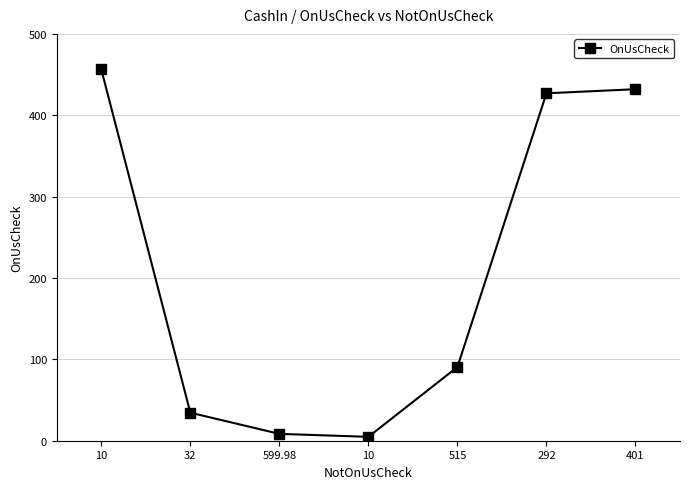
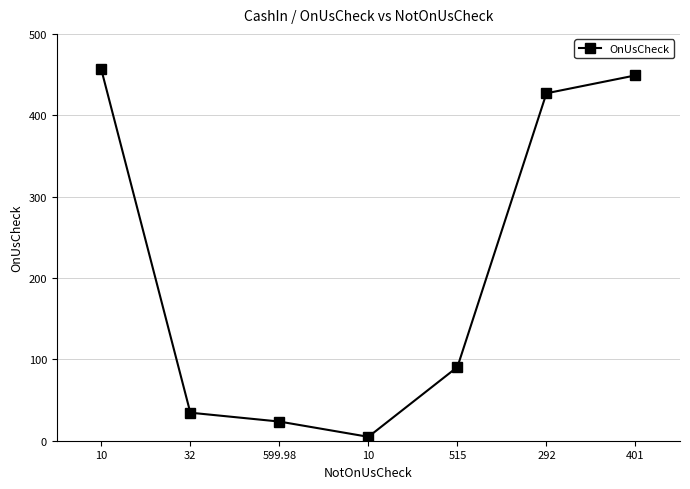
  {
    "32": 30,
-   "599.98": 10,
+   "599.98": 20,
    "515": 90,
    "292": 430,
-   "401": 430
+   "401": 450
  }
